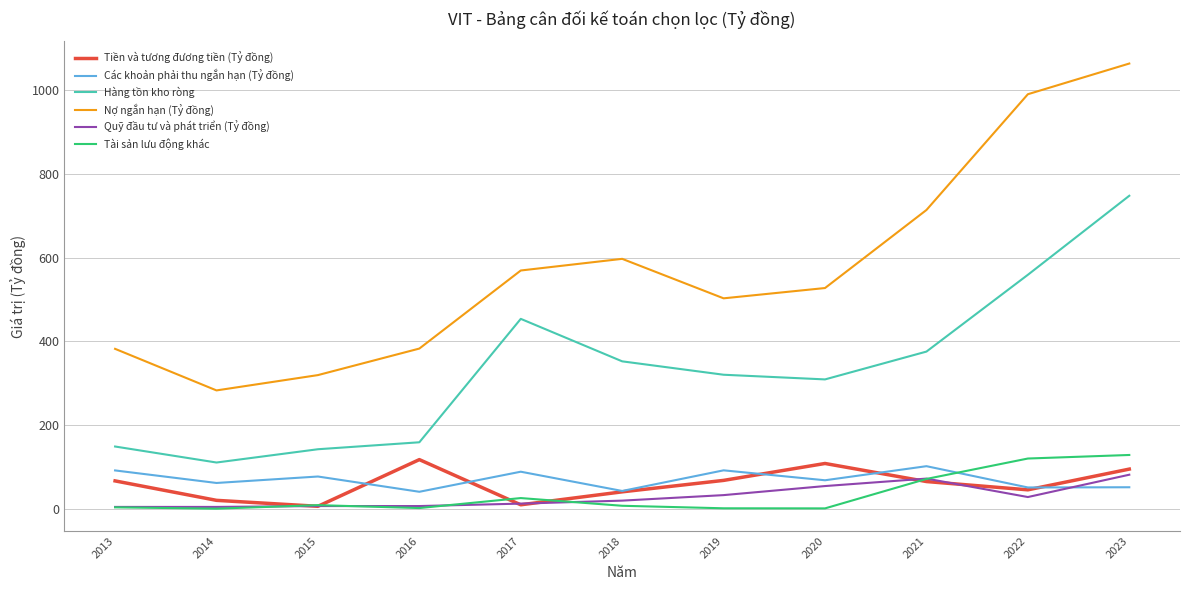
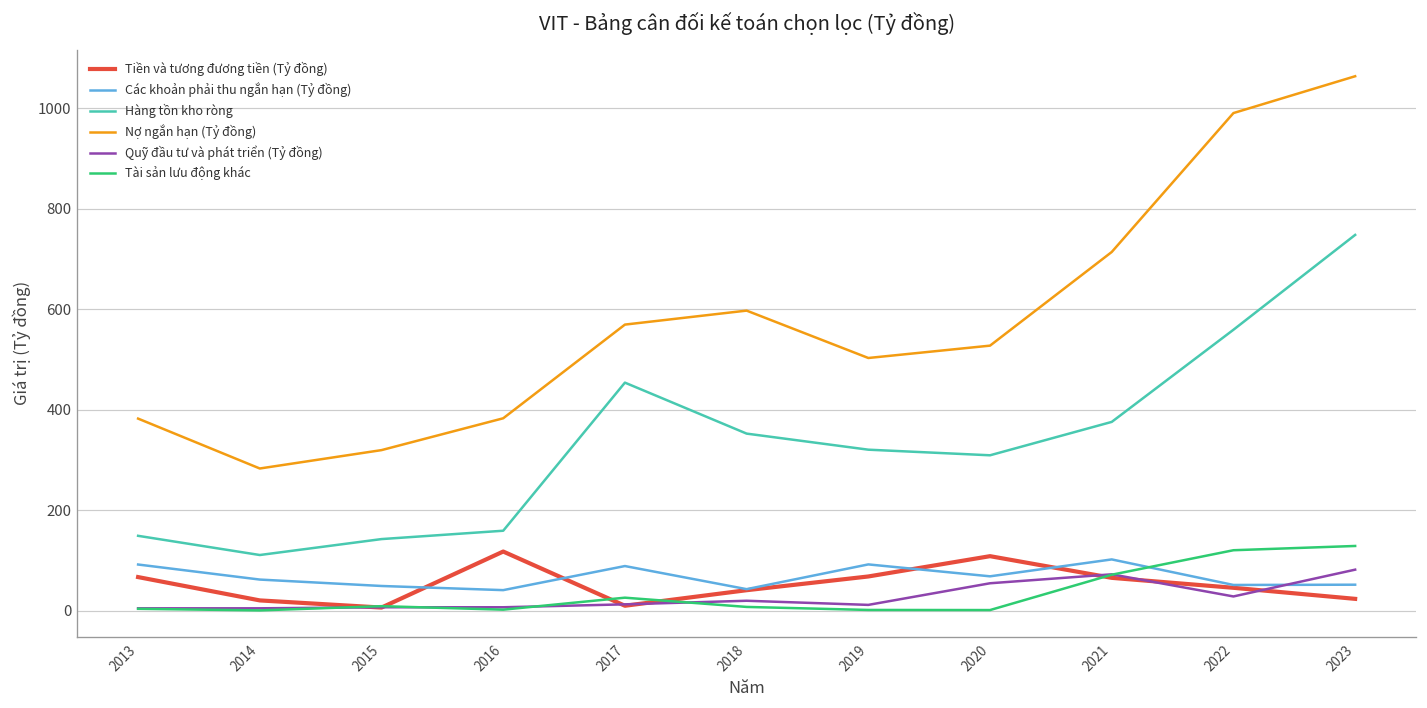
  {
    "Tiền và tương đương tiền (Tỷ đồng)": {
      "2013": 70,
      "2014": 20,
      "2016": 120,
      "2019": 70,
      "2020": 110,
      "2021": 70,
-     "2023": 90
+     "2023": 20
    },
    "Các khoản phải thu ngắn hạn (Tỷ đồng)": {
      "2013": 90,
      "2014": 60,
-     "2015": 80,
+     "2015": 50,
      "2016": 40,
      "2017": 90,
      "2019": 90,
      "2020": 70,
      "2021": 100,
      "2023": 50
    },
    "Hàng tồn kho ròng": {
      "2013": 150,
      "2014": 110,
      "2015": 140,
      "2016": 160,
      "2017": 450,
      "2018": 350,
      "2019": 320,
      "2020": 310,
      "2021": 380,
      "2022": 560,
      "2023": 750
    },
    "Nợ ngắn hạn (Tỷ đồng)": {
      "2013": 380,
      "2014": 280,
      "2015": 320,
      "2016": 380,
      "2017": 570,
      "2018": 600,
      "2019": 500,
      "2020": 530,
      "2021": 710,
      "2022": 990,
      "2023": 1060
    },
    "Quỹ đầu tư và phát triển (Tỷ đồng)": {
      "2018": 20,
-     "2019": 30,
+     "2019": 10,
      "2020": 50,
      "2022": 30,
      "2023": 80
    },
    "Tài sản lưu động khác": {
      "2017": 30,
      "2018": 10,
      "2019": 0,
      "2020": 0,
      "2022": 120,
      "2023": 130
    }
  }
